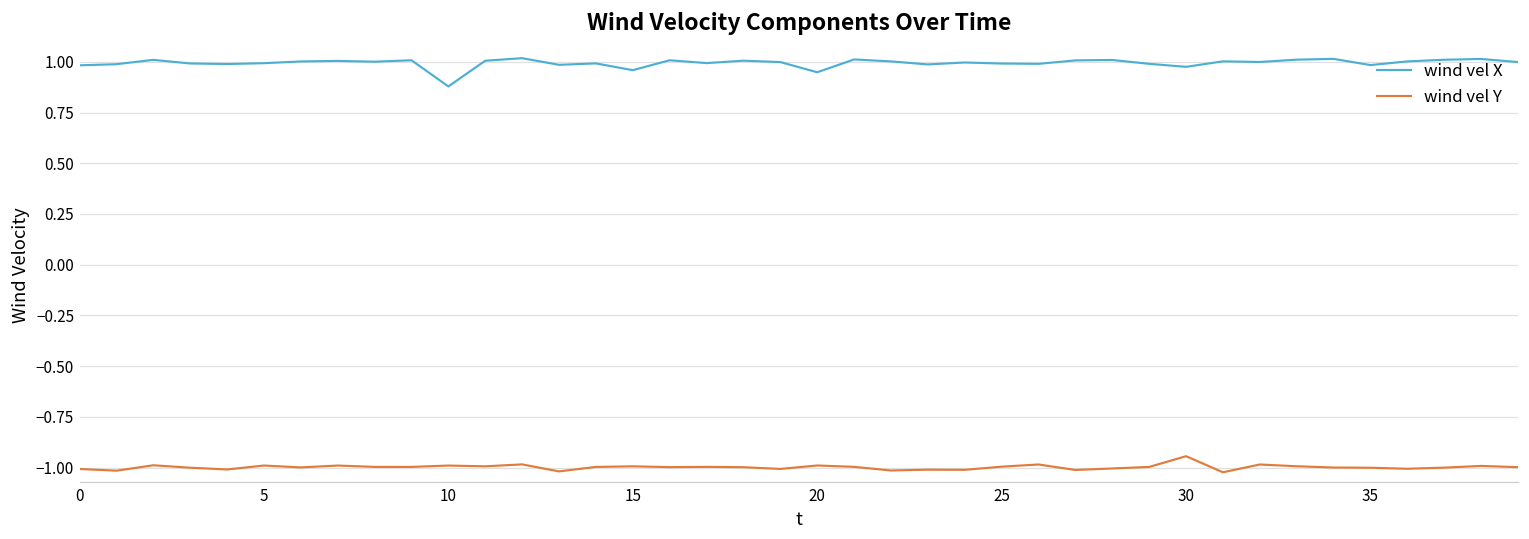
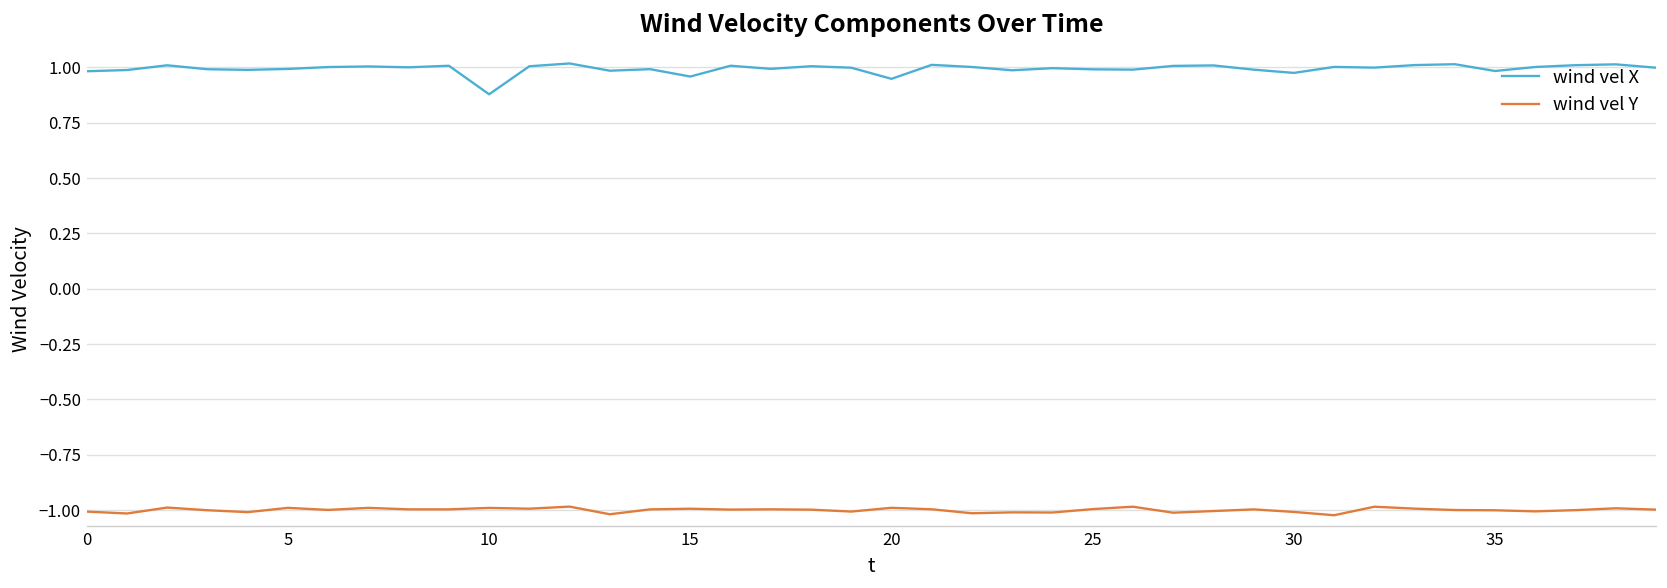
  {
    "wind vel X": {
      "0": 0.98,
      "5": 0.99,
      "10": 0.88,
      "15": 0.96,
      "20": 0.95,
      "25": 0.99,
      "30": 0.98,
      "35": 0.98
    },
    "wind vel Y": {
      "0": -1.01,
      "5": -0.99,
      "10": -0.99,
      "15": -0.99,
      "20": -0.99,
      "25": -1.00,
-     "30": -0.94,
+     "30": -1.01,
      "35": -1.00
    }
  }
